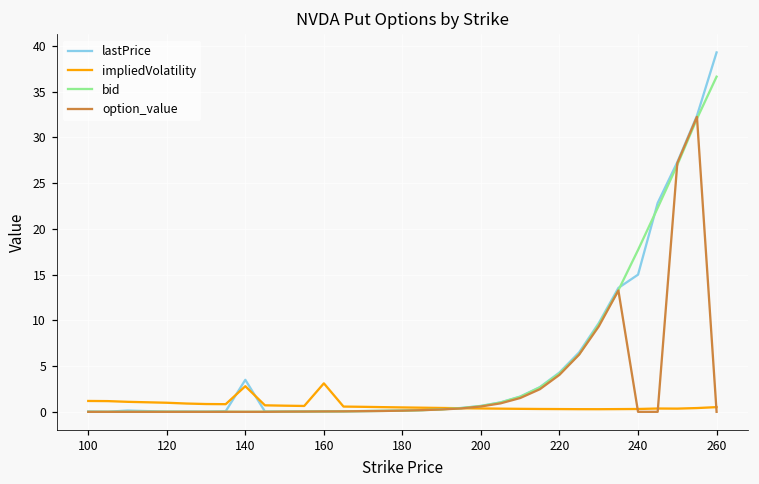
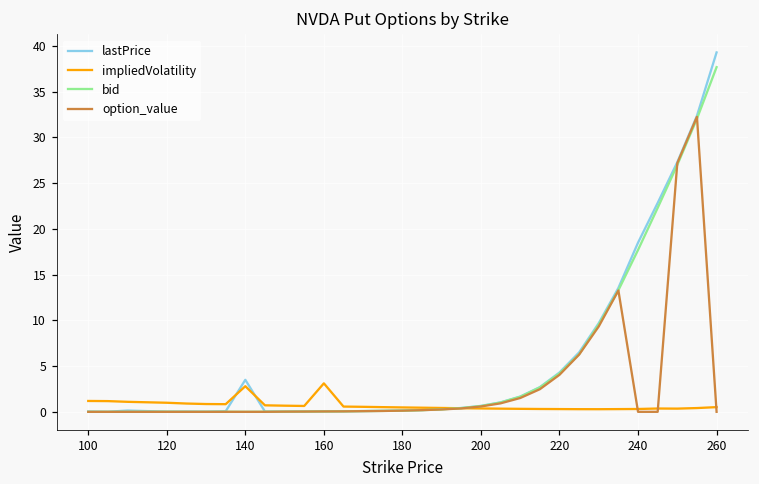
  {
    "lastPrice": {
      "140": 4,
-     "240": 15,
+     "240": 19,
      "260": 39
    },
    "impliedVolatility": {
      "100": 1,
      "120": 1,
      "140": 3,
      "160": 3,
      "180": 0,
      "220": 0,
      "240": 0,
      "260": 1
    },
    "bid": {
      "240": 18,
-     "260": 37
+     "260": 38
    },
    "option_value": {
      "240": 0,
      "260": 0
    }
  }
